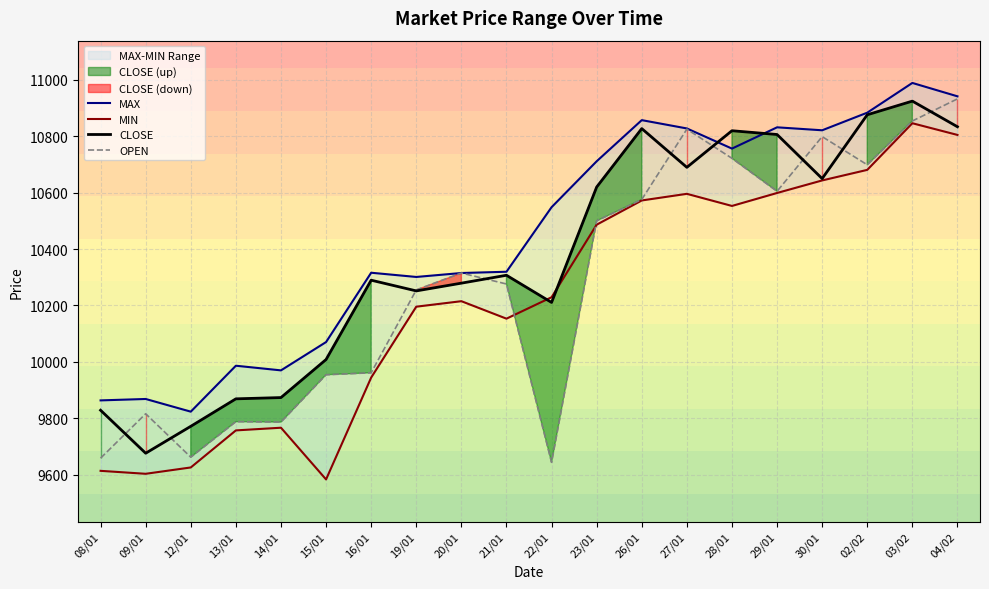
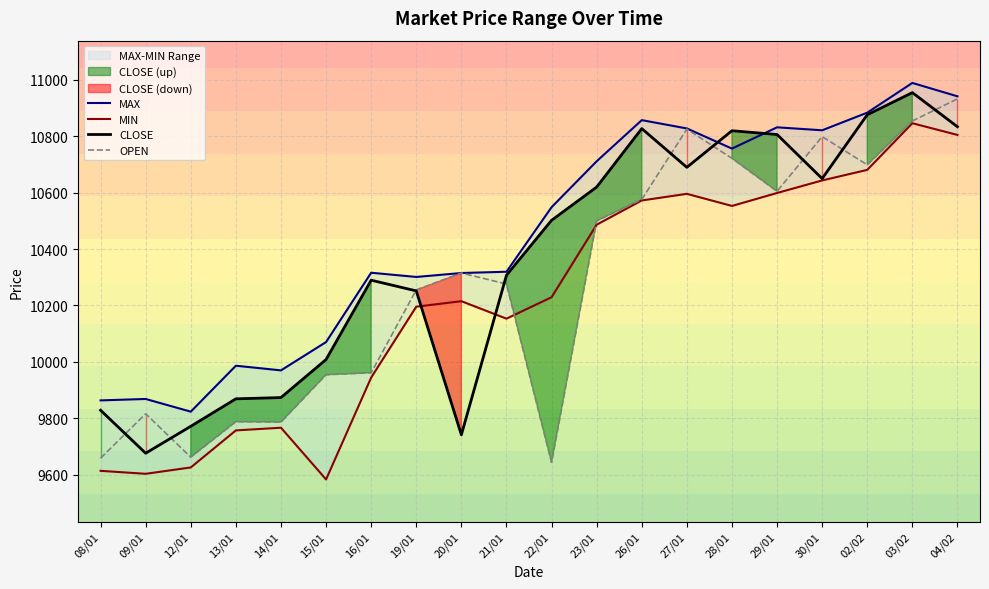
  {
    "MAX-MIN Range": {
      "08/01": 9860,
      "09/01": 9870,
      "12/01": 9820,
      "13/01": 9990,
      "14/01": 9970,
      "15/01": 10070,
      "16/01": 10320,
      "19/01": 10300,
      "21/01": 10320,
      "22/01": 10550,
      "23/01": 10710,
      "26/01": 10860,
      "28/01": 10760,
      "29/01": 10830,
      "30/01": 10820,
      "03/02": 10990,
      "04/02": 10940
    },
    "MIN": {
      "08/01": 9610,
      "09/01": 9600,
      "12/01": 9630,
      "13/01": 9760,
      "14/01": 9770,
      "15/01": 9580,
      "16/01": 9940,
      "19/01": 10200,
      "20/01": 10220,
      "21/01": 10150,
      "22/01": 10230,
      "23/01": 10490,
      "27/01": 10600,
      "28/01": 10550,
      "02/02": 10680,
      "04/02": 10810
    },
    "CLOSE": {
      "08/01": 9830,
      "09/01": 9680,
      "12/01": 9770,
      "13/01": 9870,
      "14/01": 9870,
      "15/01": 10010,
      "16/01": 10290,
-     "20/01": 10280,
+     "20/01": 9740,
      "21/01": 10310,
-     "22/01": 10210,
+     "22/01": 10500,
      "23/01": 10620,
      "26/01": 10830,
      "27/01": 10690,
      "28/01": 10820,
      "29/01": 10810,
-     "03/02": 10930,
+     "03/02": 10960,
      "04/02": 10830
    },
    "OPEN": {
      "08/01": 9660,
      "09/01": 9820,
      "12/01": 9660,
      "13/01": 9790,
      "14/01": 9790,
      "15/01": 9950,
      "16/01": 9960,
      "21/01": 10280,
      "22/01": 9640,
      "23/01": 10500,
      "28/01": 10720,
      "30/01": 10800,
      "02/02": 10700,
      "04/02": 10930
    }
  }
